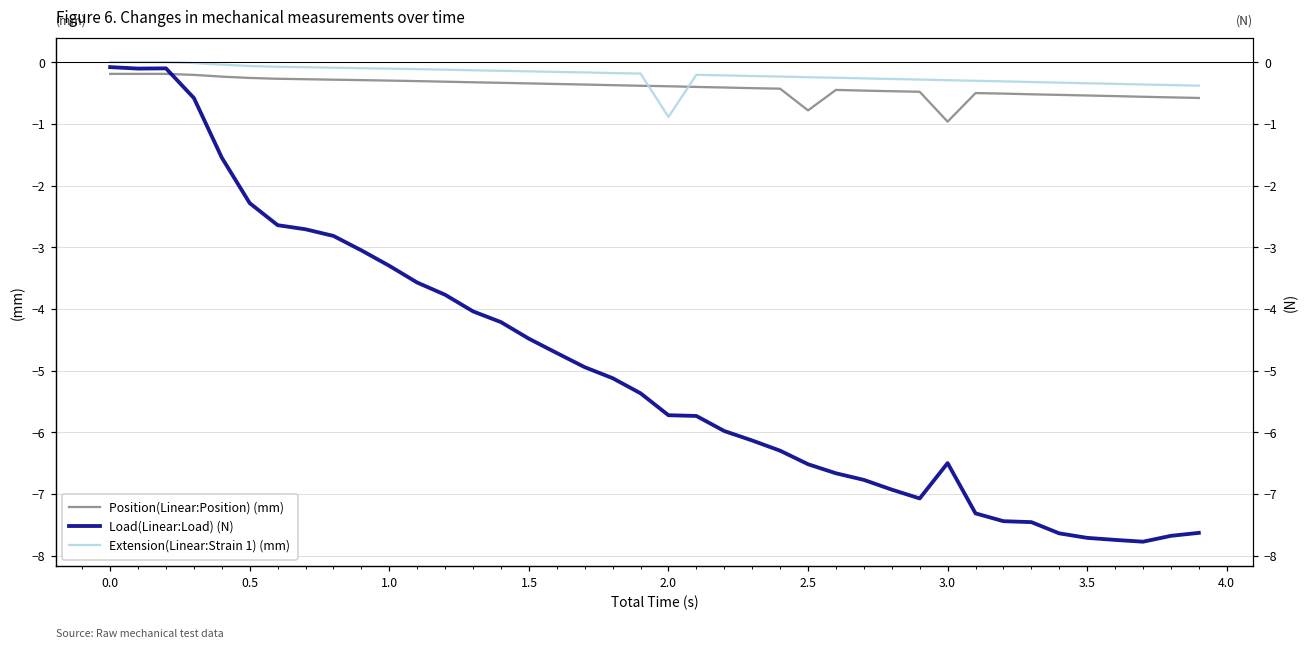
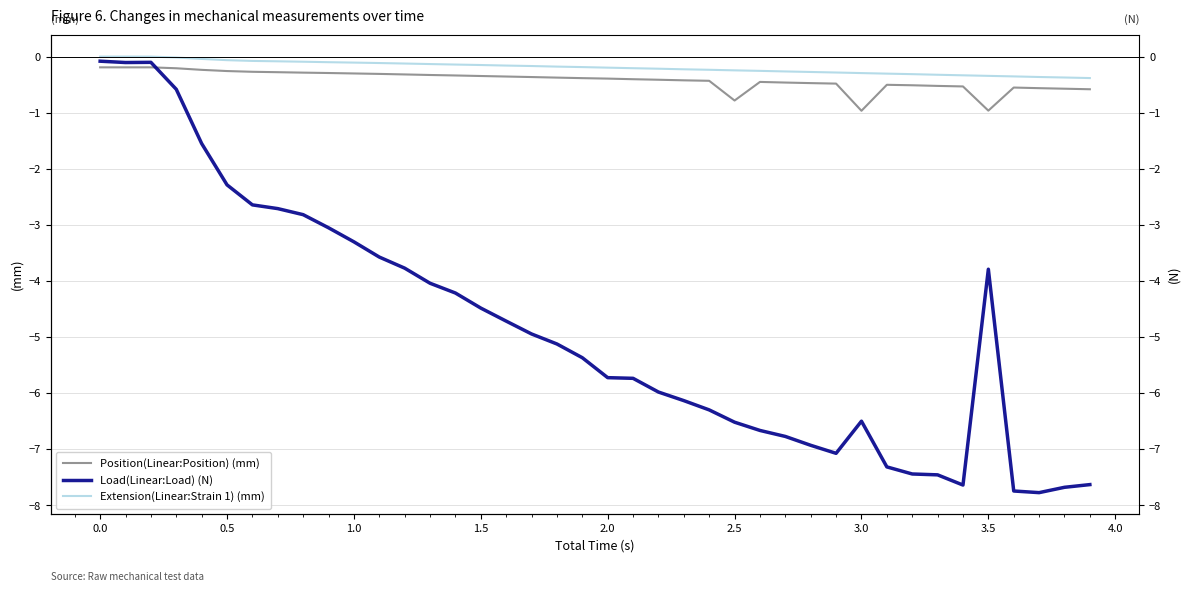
  {
    "Position(Linear:Position) (mm)": {
      "0.0": -0.2,
      "0.5": -0.3,
      "1.0": -0.3,
      "1.5": -0.3,
      "2.0": -0.4,
      "2.5": -0.8,
      "3.0": -1.0,
-     "3.5": -0.5
+     "3.5": -1.0
    },
    "Load(Linear:Load) (N)": {
      "0.0": -0.1,
      "0.5": -2.3,
      "1.0": -3.3,
      "1.5": -4.5,
      "2.0": -5.7,
      "2.5": -6.5,
      "3.0": -6.5,
-     "3.5": -7.7
+     "3.5": -3.8
    },
    "Extension(Linear:Strain 1) (mm)": {
      "0.0": 0.0,
      "0.5": -0.1,
      "1.0": -0.1,
      "1.5": -0.1,
-     "2.0": -0.9,
+     "2.0": -0.2,
      "2.5": -0.2,
      "3.0": -0.3,
      "3.5": -0.3
    }
  }
